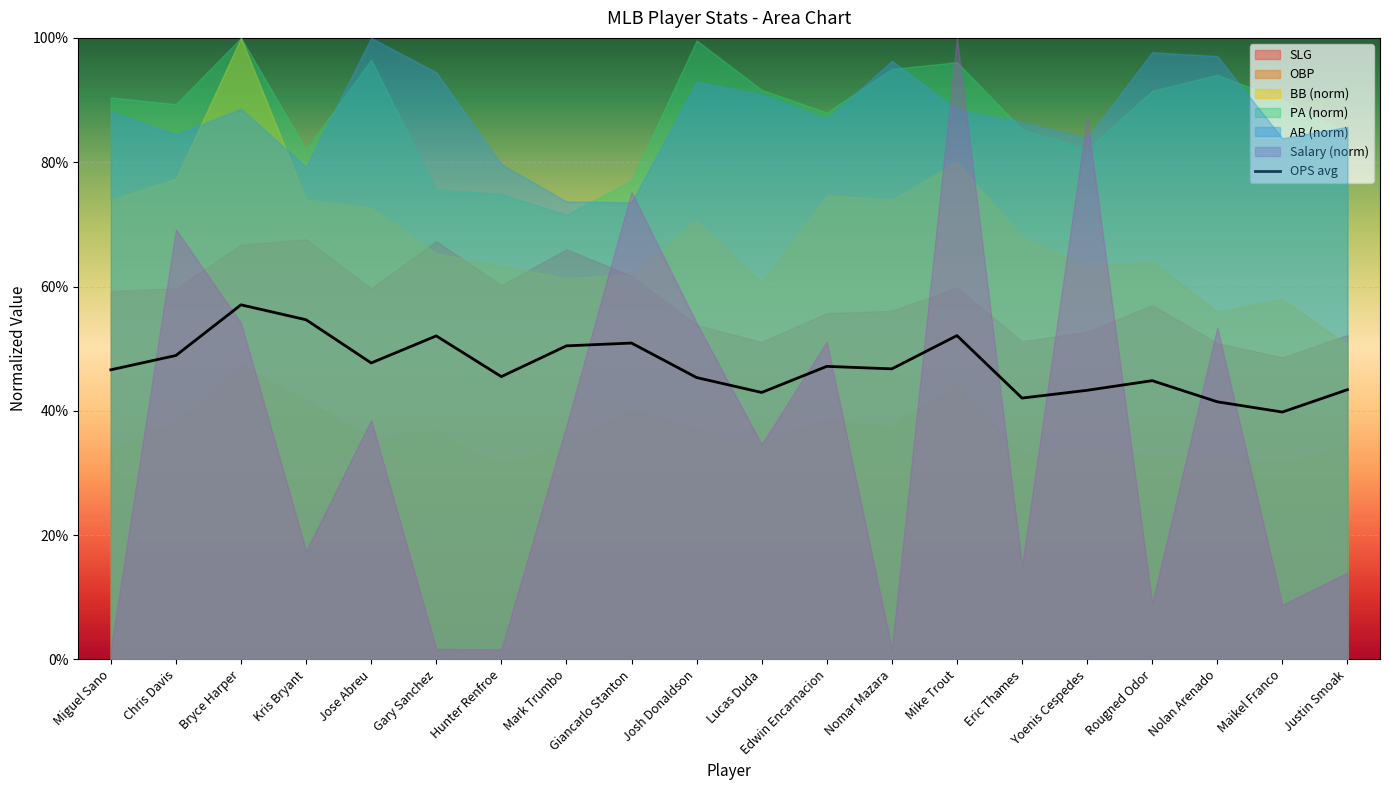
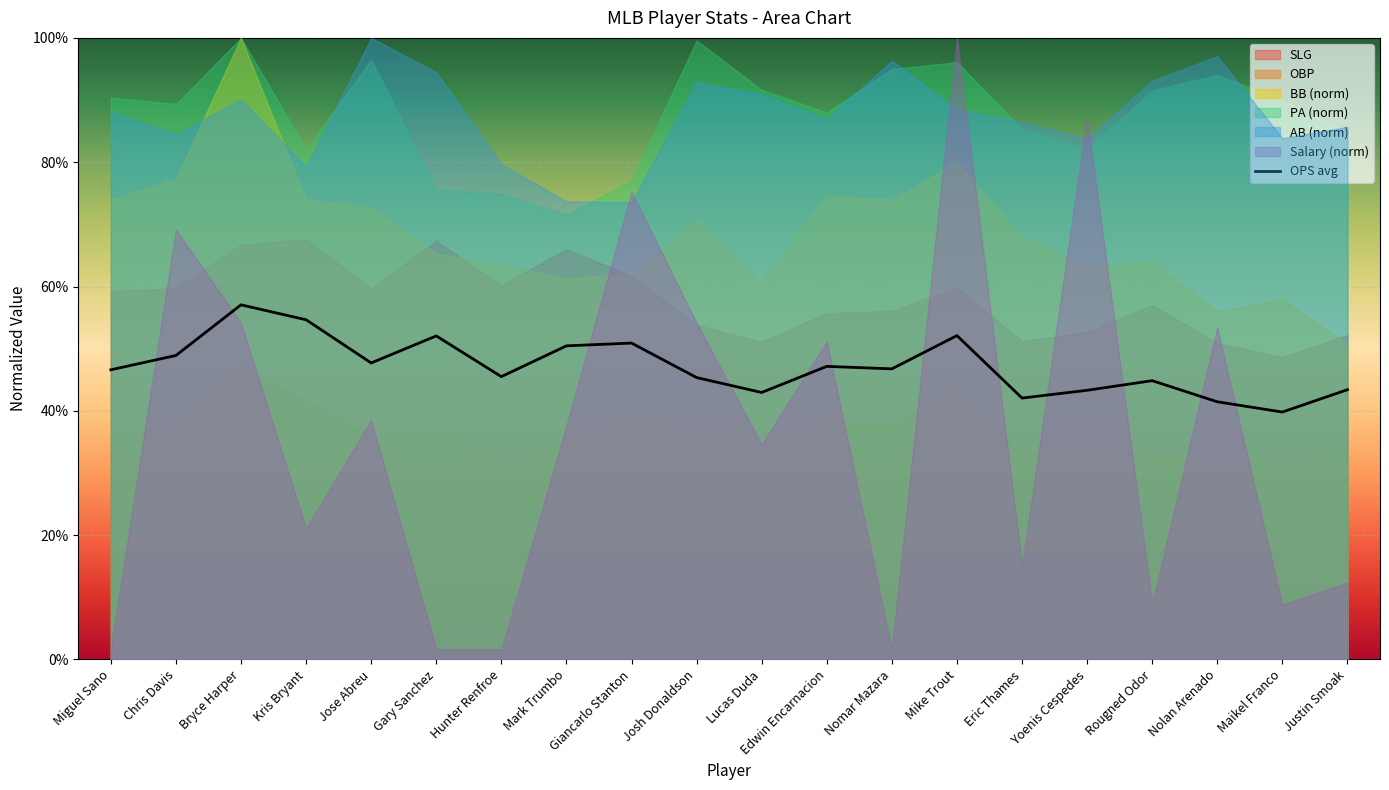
  {
    "OPS avg": {
      "Miguel Sano": "47%",
      "Chris Davis": "49%",
      "Bryce Harper": "57%",
      "Kris Bryant": "55%",
      "Jose Abreu": "48%",
      "Gary Sanchez": "52%",
      "Hunter Renfroe": "45%",
      "Mark Trumbo": "50%",
      "Giancarlo Stanton": "51%",
      "Josh Donaldson": "45%",
      "Lucas Duda": "43%",
      "Edwin Encarnacion": "47%",
      "Nomar Mazara": "47%",
      "Mike Trout": "52%",
      "Eric Thames": "42%",
      "Yoenis Cespedes": "43%",
      "Rougned Odor": "45%",
      "Nolan Arenado": "41%",
      "Maikel Franco": "40%",
      "Justin Smoak": "43%"
    },
    "PA (norm)": {
      "Miguel Sano": "90%",
      "Chris Davis": "89%",
      "Kris Bryant": "82%",
      "Jose Abreu": "96%",
      "Gary Sanchez": "76%",
      "Hunter Renfroe": "75%",
      "Mark Trumbo": "72%",
      "Giancarlo Stanton": "77%",
      "Josh Donaldson": "100%",
      "Lucas Duda": "92%",
      "Edwin Encarnacion": "88%",
      "Nomar Mazara": "95%",
      "Mike Trout": "96%",
      "Eric Thames": "85%",
      "Yoenis Cespedes": "82%",
      "Rougned Odor": "91%",
      "Nolan Arenado": "94%"
    },
    "AB (norm)": {
      "Miguel Sano": "88%",
      "Chris Davis": "84%",
-     "Bryce Harper": "89%",
+     "Bryce Harper": "90%",
      "Kris Bryant": "79%",
      "Jose Abreu": "100%",
      "Gary Sanchez": "94%",
      "Hunter Renfroe": "80%",
      "Mark Trumbo": "74%",
      "Giancarlo Stanton": "74%",
      "Josh Donaldson": "93%",
      "Lucas Duda": "91%",
      "Edwin Encarnacion": "87%",
      "Nomar Mazara": "96%",
      "Mike Trout": "88%",
      "Eric Thames": "86%",
      "Yoenis Cespedes": "84%",
-     "Rougned Odor": "98%",
+     "Rougned Odor": "93%",
      "Nolan Arenado": "97%"
    },
    "Salary (norm)": {
      "Miguel Sano": "2%",
      "Chris Davis": "69%",
      "Bryce Harper": "54%",
-     "Kris Bryant": "17%",
+     "Kris Bryant": "21%",
      "Jose Abreu": "38%",
      "Gary Sanchez": "2%",
      "Hunter Renfroe": "2%",
      "Mark Trumbo": "38%",
      "Giancarlo Stanton": "75%",
      "Edwin Encarnacion": "51%",
      "Nomar Mazara": "2%",
      "Mike Trout": "100%",
      "Eric Thames": "15%",
      "Yoenis Cespedes": "87%",
      "Rougned Odor": "9%",
      "Nolan Arenado": "53%",
      "Maikel Franco": "9%",
-     "Justin Smoak": "14%"
+     "Justin Smoak": "12%"
    }
  }
